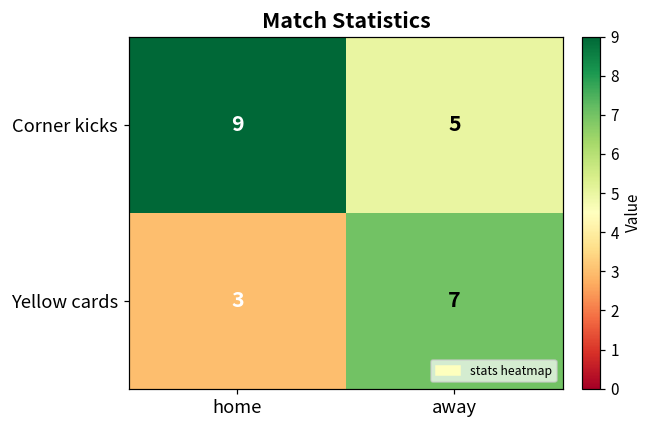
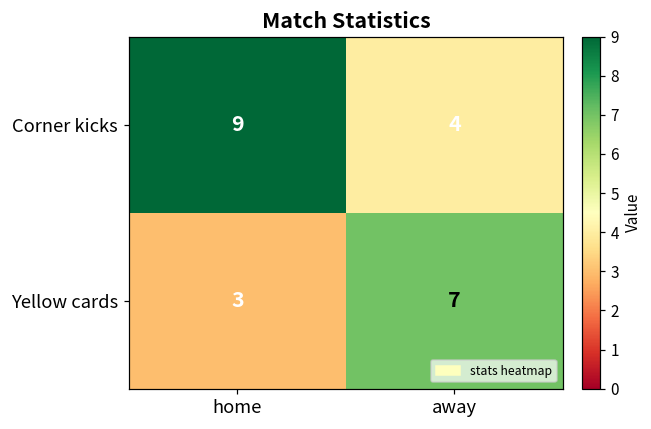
  {
    "Corner kicks": {
      "home": 9,
-     "away": 5
+     "away": 4
    },
    "Yellow cards": {
      "home": 3,
      "away": 7
    }
  }
